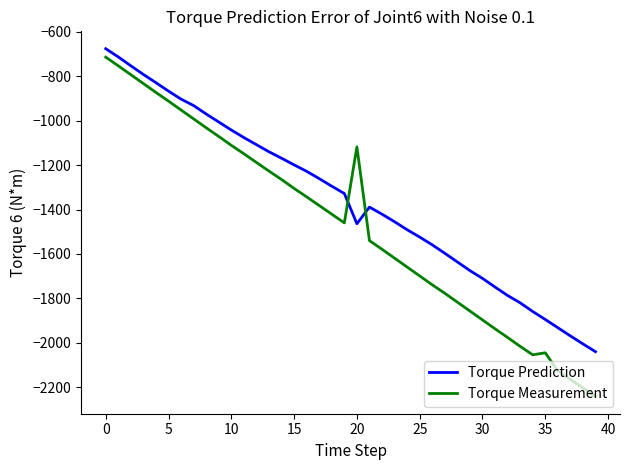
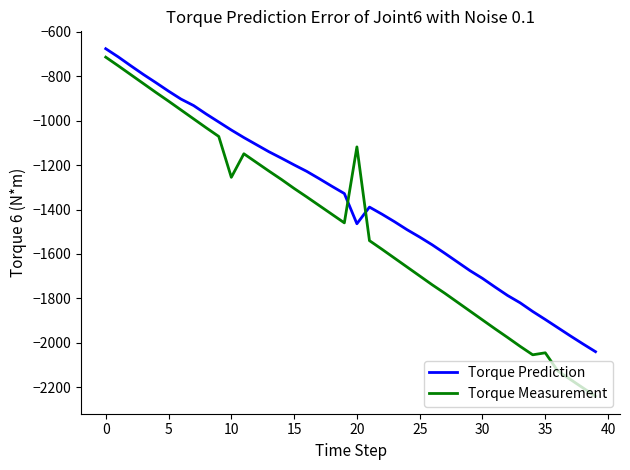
  {
    "Torque Prediction": {
      "0": -680,
      "5": -870,
      "10": -1040,
      "15": -1200,
      "20": -1460,
      "25": -1520,
      "30": -1710,
      "35": -1900
    },
    "Torque Measurement": {
      "0": -710,
      "5": -910,
-     "10": -1110,
+     "10": -1260,
      "15": -1310,
      "20": -1120,
      "25": -1700,
      "30": -1900,
      "35": -2050
    }
  }
